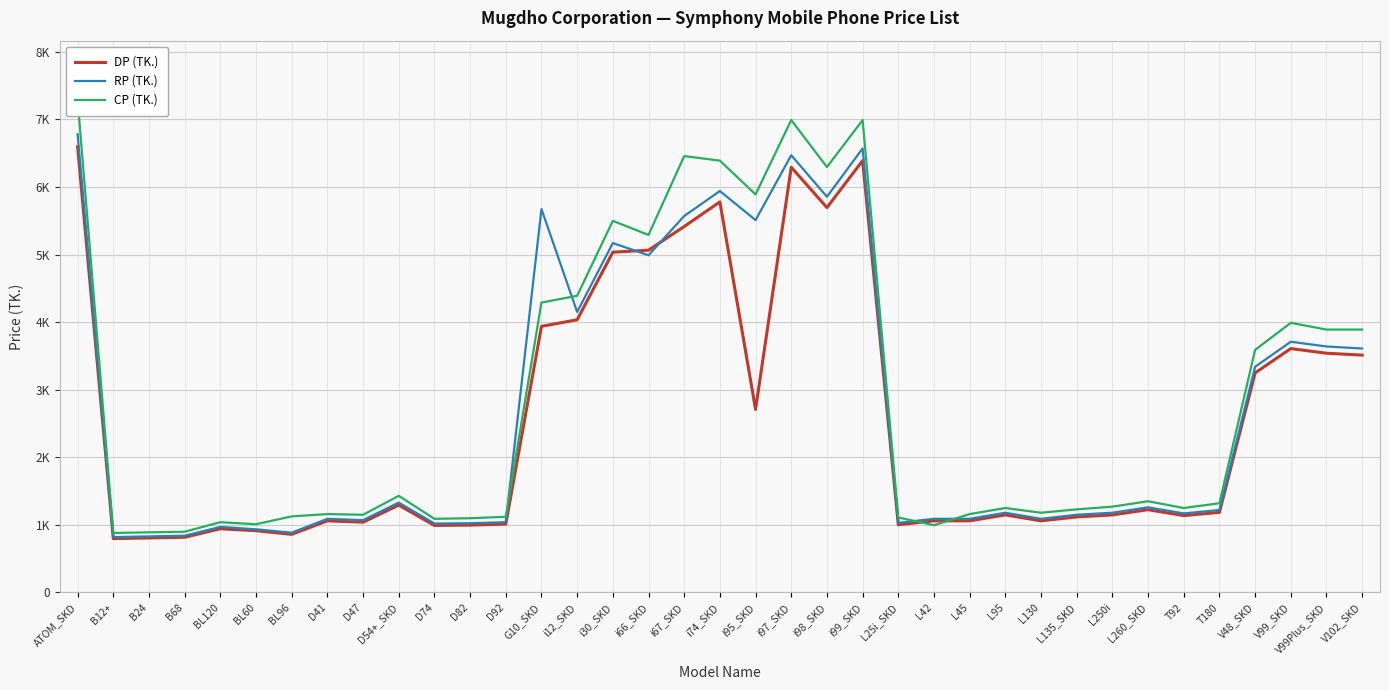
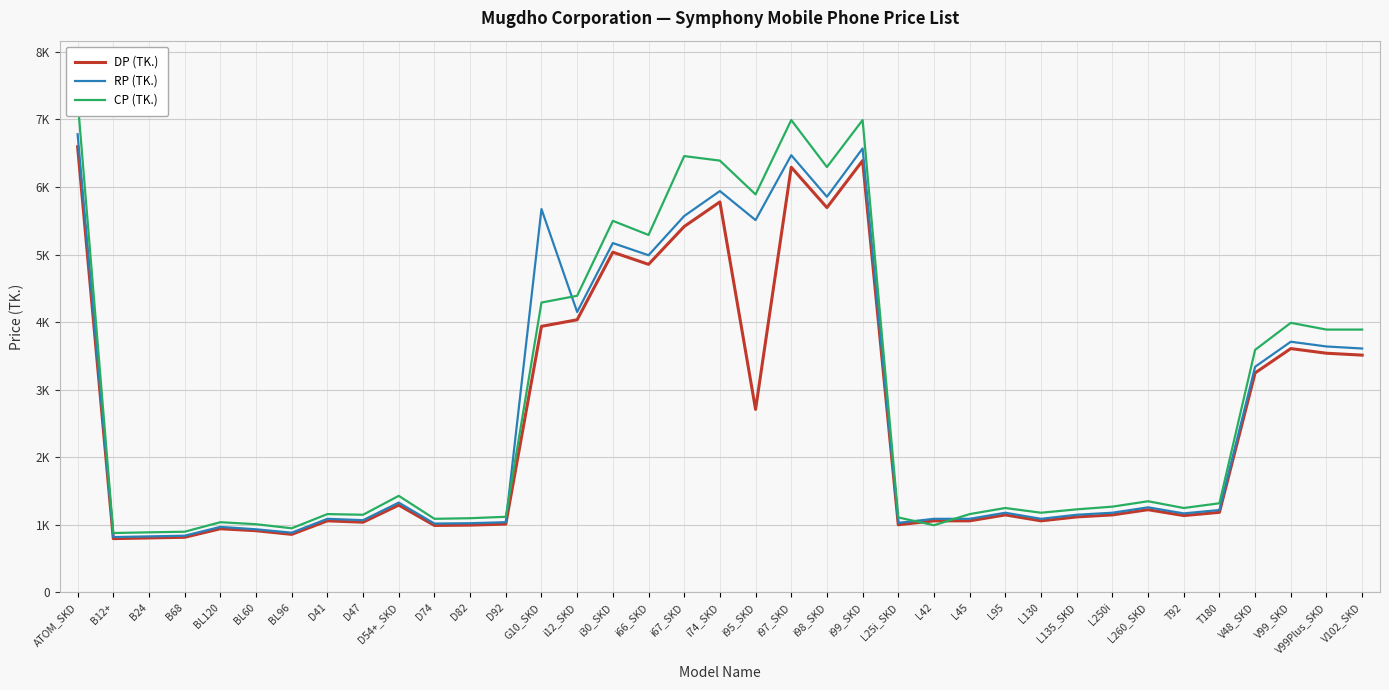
  {
    "DP (TK.)": {
      "ATOM_SKD": 6600,
      "G10_SKD": 3900,
      "i12_SKD": 4000,
      "i30_SKD": 5000,
-     "i66_SKD": 5100,
+     "i66_SKD": 4900,
      "i67_SKD": 5400,
      "i74_SKD": 5800,
      "i95_SKD": 2700,
      "i97_SKD": 6300,
      "i98_SKD": 5700,
      "i99_SKD": 6400,
      "V48_SKD": 3200,
      "V99_SKD": 3600,
      "V99Plus_SKD": 3500,
      "V102_SKD": 3500
    },
    "RP (TK.)": {
      "ATOM_SKD": 6800,
      "G10_SKD": 5700,
      "i12_SKD": 4200,
      "i30_SKD": 5200,
      "i66_SKD": 5000,
      "i67_SKD": 5600,
      "i74_SKD": 5900,
      "i95_SKD": 5500,
      "i97_SKD": 6500,
      "i98_SKD": 5900,
      "i99_SKD": 6600,
      "V48_SKD": 3300,
      "V99_SKD": 3700,
      "V99Plus_SKD": 3600,
      "V102_SKD": 3600
    },
    "CP (TK.)": {
      "B12+": 900,
      "B24": 900,
      "B68": 900,
      "BL120": 1000,
      "BL60": 1000,
-     "BL96": 1100,
+     "BL96": 1000,
      "D41": 1200,
      "D47": 1200,
      "D54+_SKD": 1400,
      "D74": 1100,
      "D82": 1100,
      "D92": 1100,
      "G10_SKD": 4300,
      "i12_SKD": 4400,
      "i30_SKD": 5500,
      "i66_SKD": 5300,
      "i67_SKD": 6500,
      "i74_SKD": 6400,
      "i95_SKD": 5900,
      "i97_SKD": 7000,
      "i98_SKD": 6300,
      "i99_SKD": 7000,
      "L25i_SKD": 1100,
      "L42": 1000,
      "L45": 1200,
      "L95": 1300,
      "L130": 1200,
      "L135_SKD": 1200,
      "L250i": 1300,
      "L260_SKD": 1400,
      "T92": 1300,
      "T180": 1300,
      "V48_SKD": 3600,
      "V99_SKD": 4000,
      "V99Plus_SKD": 3900,
      "V102_SKD": 3900
    }
  }
